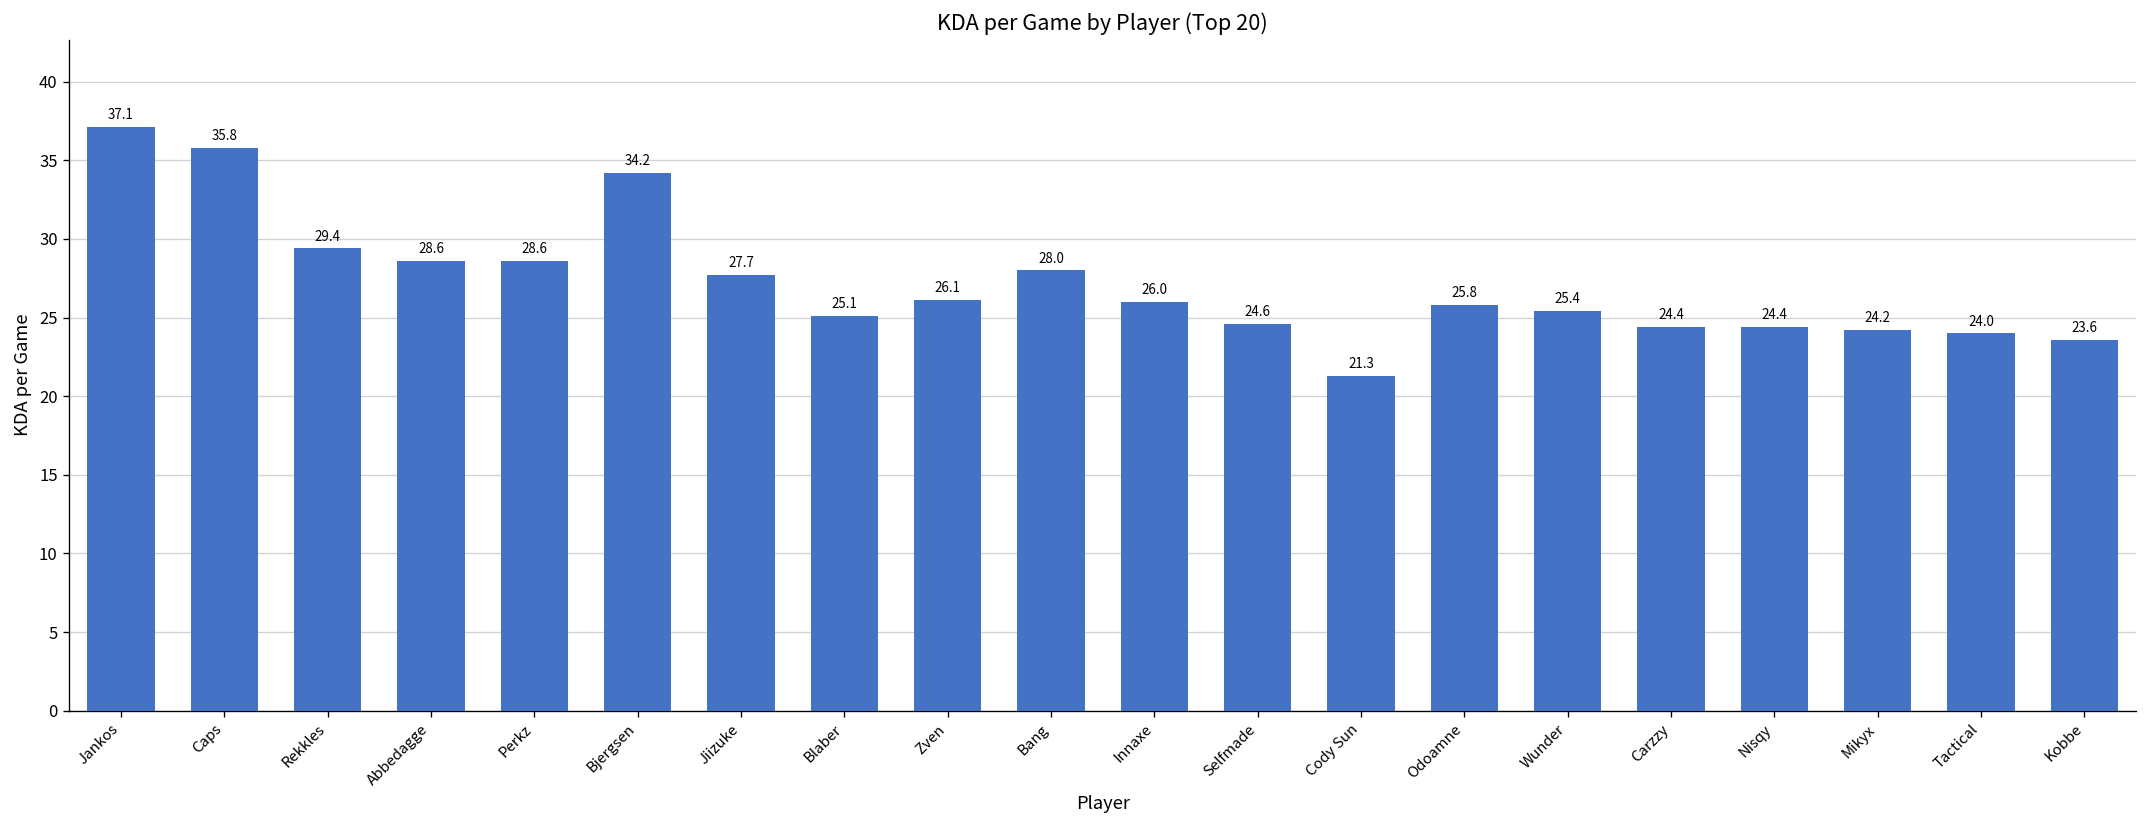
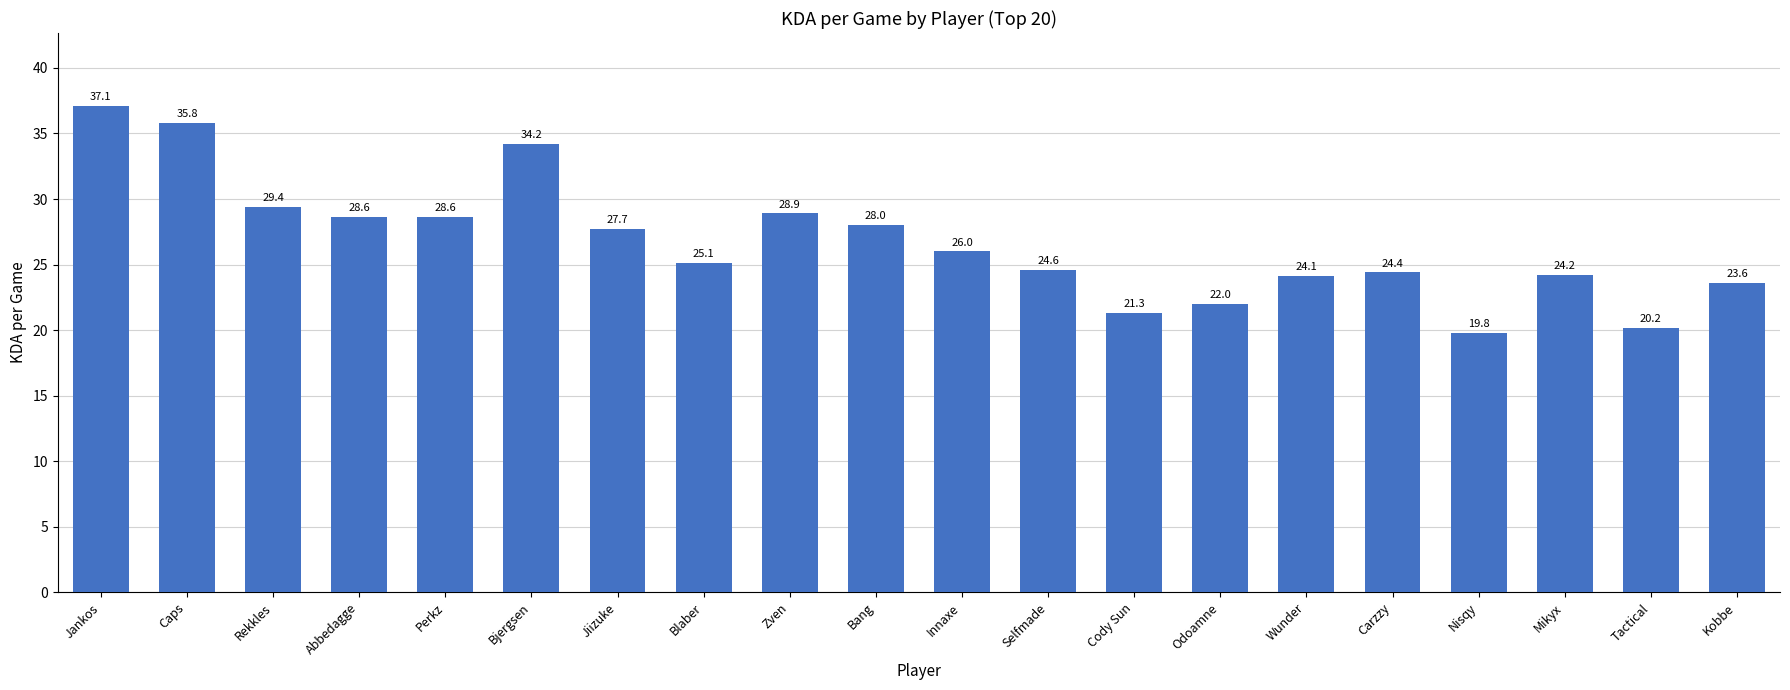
  {
    "Jankos": 37.1,
    "Caps": 35.8,
    "Rekkles": 29.4,
    "Abbedagge": 28.6,
    "Perkz": 28.6,
    "Bjergsen": 34.2,
    "Jiizuke": 27.7,
    "Blaber": 25.1,
-   "Zven": 26.1,
+   "Zven": 28.9,
    "Bang": 28.0,
    "Innaxe": 26.0,
    "Selfmade": 24.6,
    "Cody Sun": 21.3,
-   "Odoamne": 25.8,
-   "Wunder": 25.4,
+   "Odoamne": 22.0,
+   "Wunder": 24.1,
    "Carzzy": 24.4,
-   "Nisqy": 24.4,
+   "Nisqy": 19.8,
    "Mikyx": 24.2,
-   "Tactical": 24.0,
+   "Tactical": 20.2,
    "Kobbe": 23.6
  }
